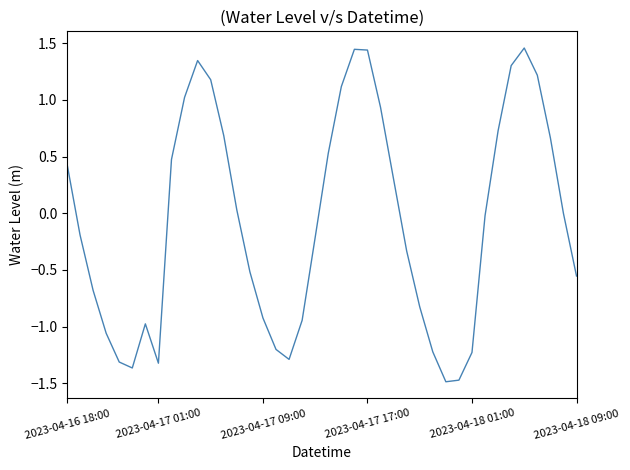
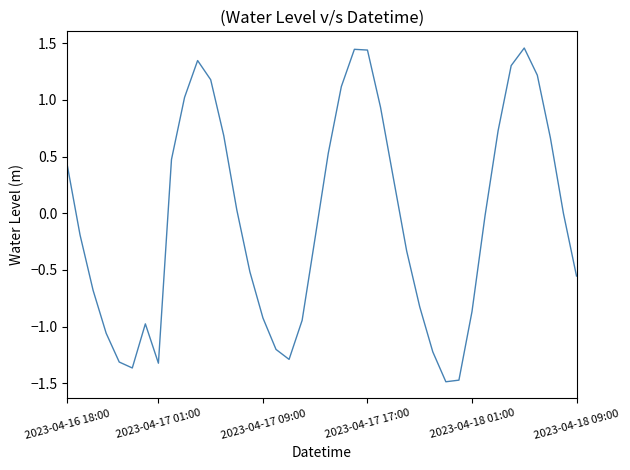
  {
    "2023-04-16 18:00": 0.44,
    "2023-04-17 01:00": -1.32,
    "2023-04-17 09:00": -0.92,
    "2023-04-17 17:00": 1.44,
-   "2023-04-18 01:00": -1.23,
+   "2023-04-18 01:00": -0.87,
    "2023-04-18 09:00": -0.55
  }
